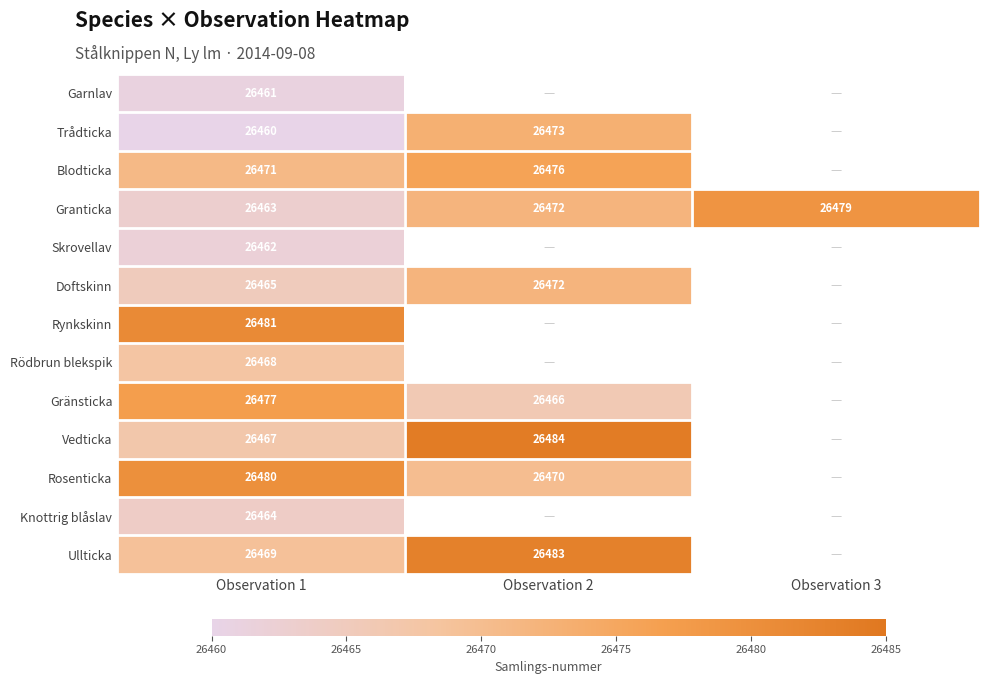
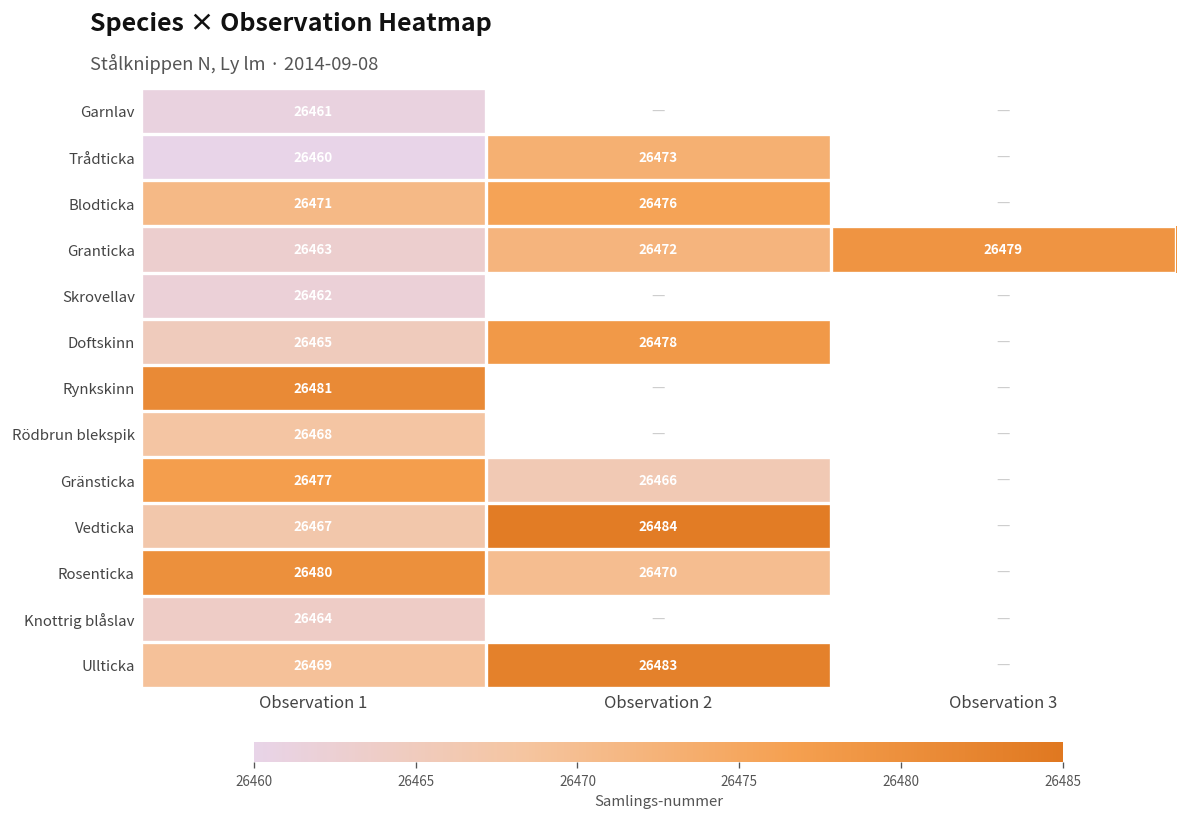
  {
    "Trådticka": {
      "Observation 2": 26473
    },
    "Blodticka": {
      "Observation 1": 26471,
      "Observation 2": 26476
    },
    "Granticka": {
      "Observation 1": 26463,
      "Observation 2": 26472,
      "Observation 3": 26479
    },
    "Doftskinn": {
      "Observation 1": 26465,
-     "Observation 2": 26472
+     "Observation 2": 26478
    },
    "Rynkskinn": {
      "Observation 1": 26481
    },
    "Rödbrun blekspik": {
      "Observation 1": 26468
    },
    "Gränsticka": {
      "Observation 1": 26477,
      "Observation 2": 26466
    },
    "Vedticka": {
      "Observation 1": 26467,
      "Observation 2": 26484
    },
    "Rosenticka": {
      "Observation 1": 26480,
      "Observation 2": 26470
    },
    "Knottrig blåslav": {
      "Observation 1": 26464
    },
    "Ullticka": {
      "Observation 1": 26469,
      "Observation 2": 26483
    }
  }
